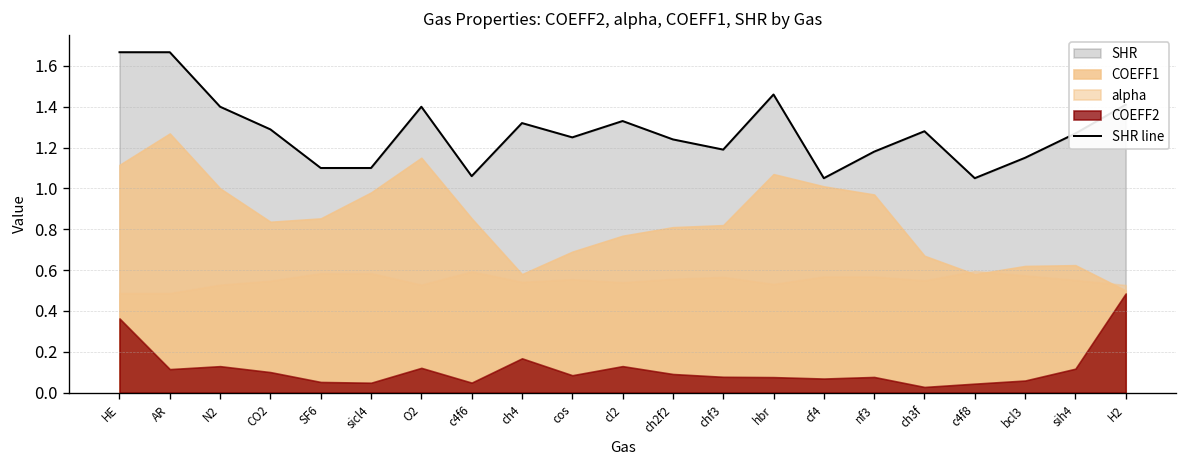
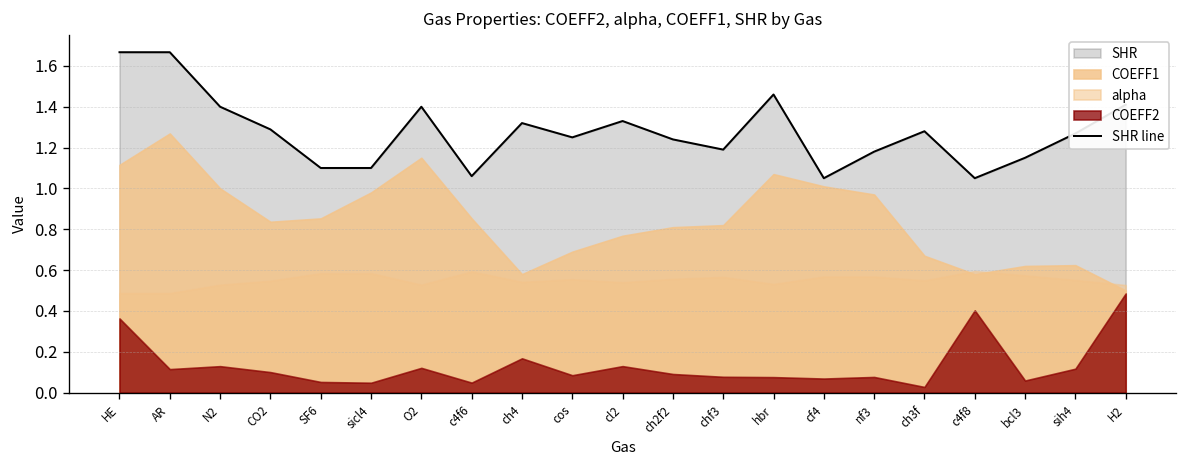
  {
    "SHR": {
      "HE": 1.67,
      "AR": 1.67,
      "N2": 1.40,
      "CO2": 1.29,
      "SF6": 1.10,
      "sicl4": 1.10,
      "O2": 1.40,
      "c4f6": 1.06,
      "ch4": 1.32,
      "cos": 1.25,
      "cl2": 1.33,
      "ch2f2": 1.24,
      "chf3": 1.19,
      "hbr": 1.46,
      "cf4": 1.05,
      "nf3": 1.18,
      "ch3f": 1.28,
      "c4f8": 1.05,
      "bcl3": 1.15
    },
    "COEFF2": {
      "HE": 0.36,
      "AR": 0.11,
      "N2": 0.13,
      "CO2": 0.10,
      "SF6": 0.05,
      "sicl4": 0.05,
      "O2": 0.12,
      "c4f6": 0.05,
      "ch4": 0.17,
      "cos": 0.08,
      "cl2": 0.13,
      "ch2f2": 0.09,
      "chf3": 0.08,
      "hbr": 0.08,
      "cf4": 0.07,
      "nf3": 0.08,
      "ch3f": 0.03,
-     "c4f8": 0.04,
+     "c4f8": 0.40,
      "bcl3": 0.06,
      "sih4": 0.12
    }
  }
